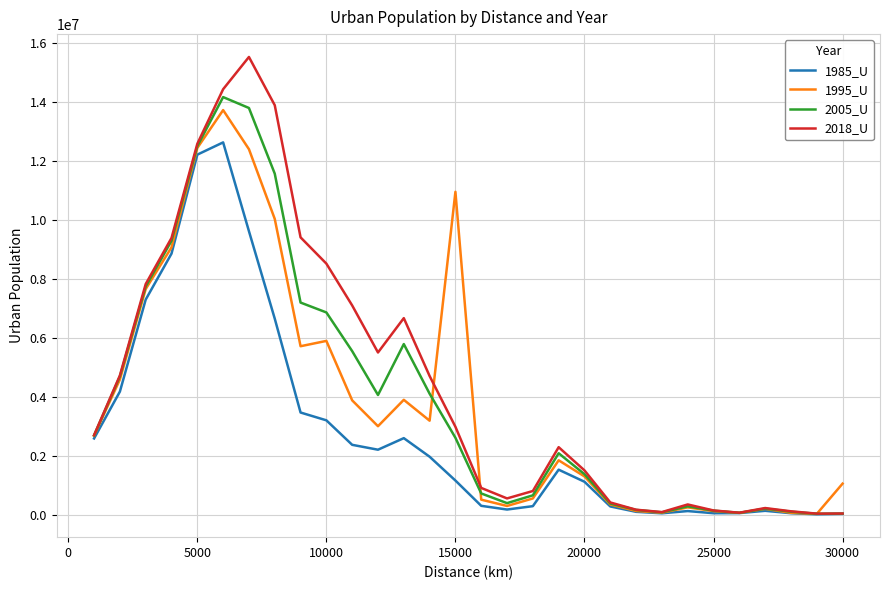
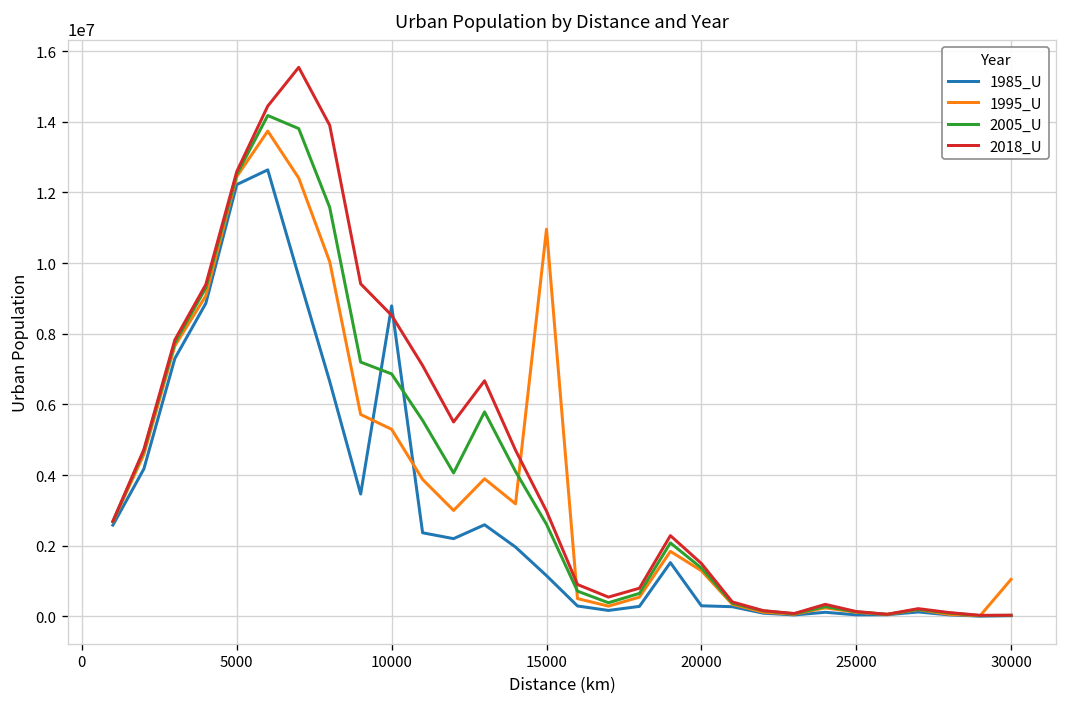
  {
    "1985_U": {
      "5000": 12200000,
-     "10000": 3200000,
+     "10000": 8800000,
      "15000": 1200000,
-     "20000": 1100000
+     "20000": 300000
    },
    "1995_U": {
-     "10000": 5900000,
+     "10000": 5300000,
      "15000": 11000000,
      "30000": 1000000
    },
    "2005_U": {
      "10000": 6900000,
      "15000": 2600000
    },
    "2018_U": {
      "10000": 8500000,
      "15000": 3000000,
      "20000": 1500000
    }
  }
